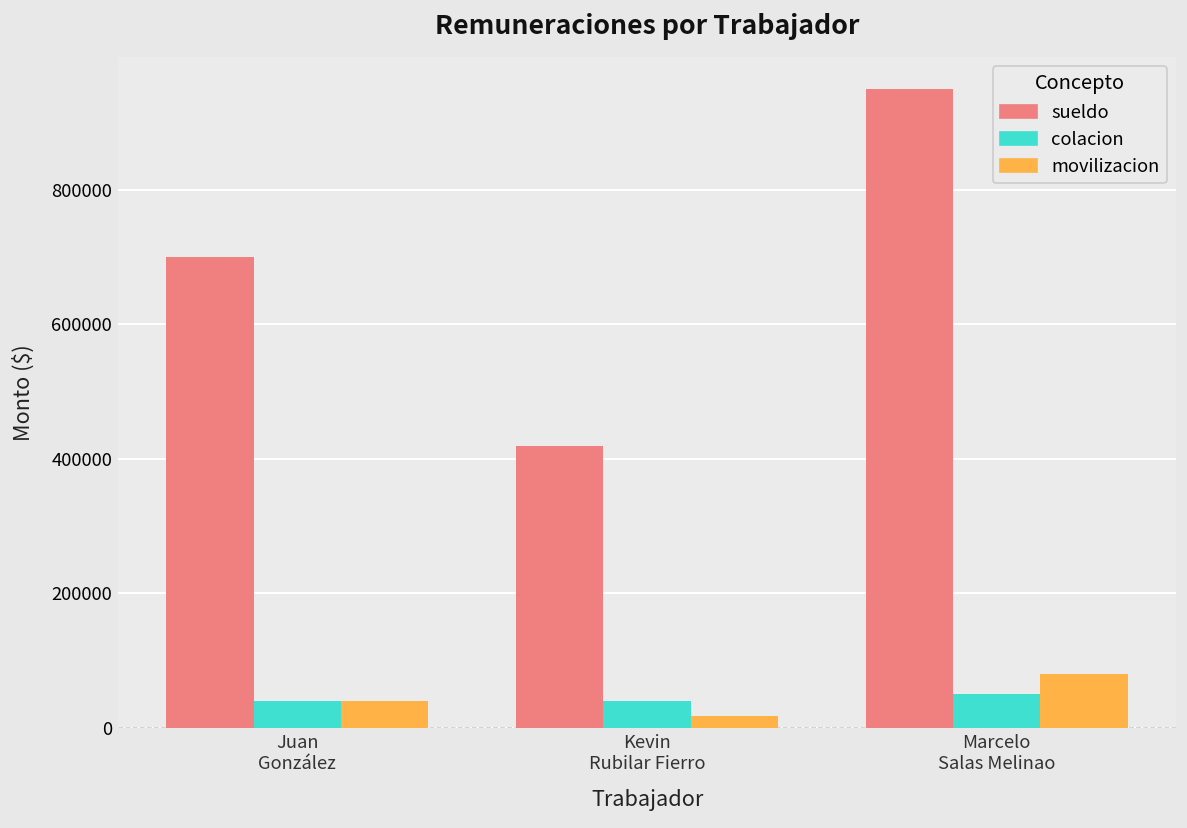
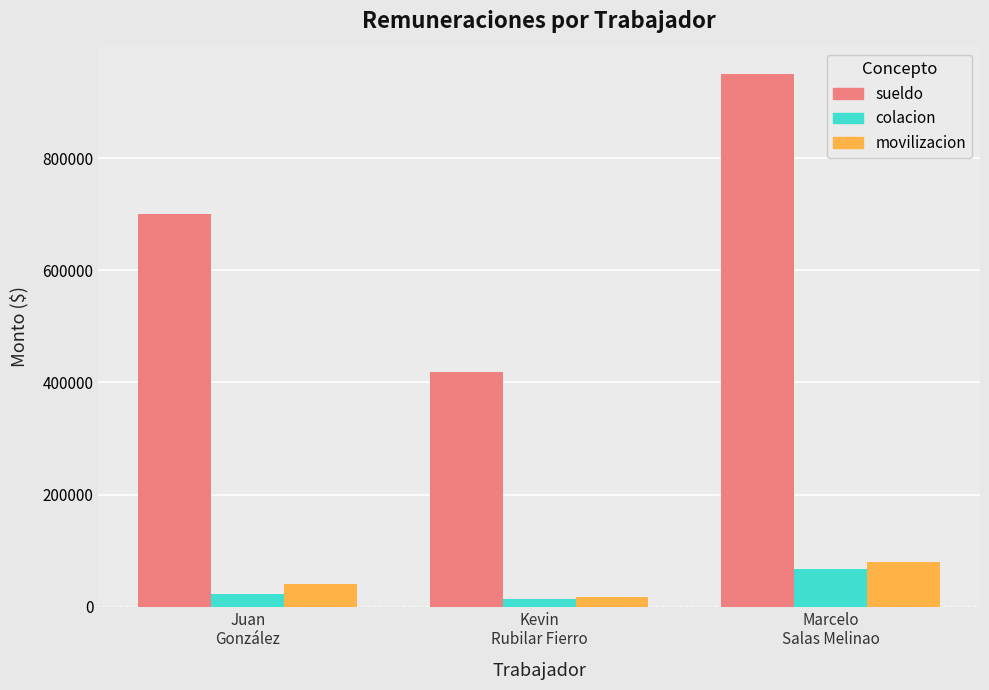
  {
    "sueldo": {
      "Juan González": 700000,
      "Kevin Rubilar Fierro": 420000,
      "Marcelo Salas Melinao": 950000
    },
    "colacion": {
-     "Juan González": 40000,
-     "Kevin Rubilar Fierro": 40000,
-     "Marcelo Salas Melinao": 50000
+     "Juan González": 20000,
+     "Kevin Rubilar Fierro": 10000,
+     "Marcelo Salas Melinao": 70000
    },
    "movilizacion": {
      "Juan González": 40000,
      "Kevin Rubilar Fierro": 20000,
      "Marcelo Salas Melinao": 80000
    }
  }
